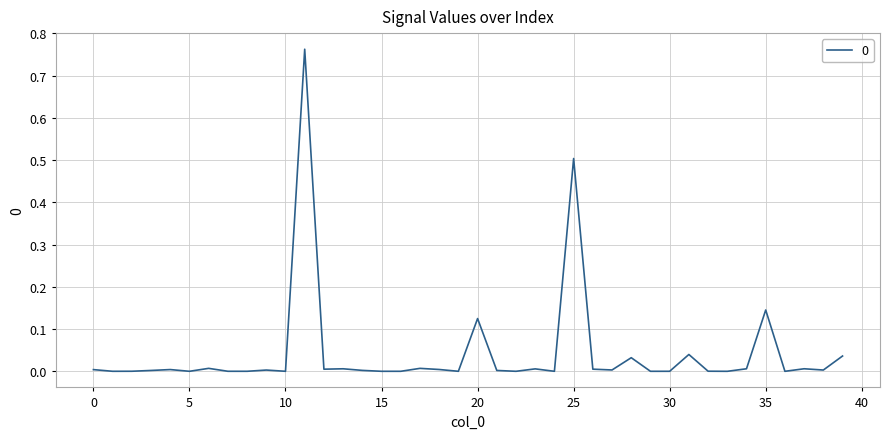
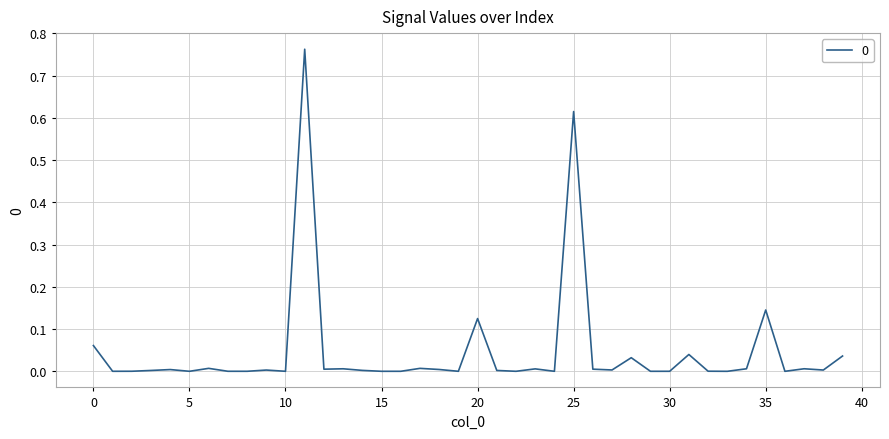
  {
-   "0": 0.00,
+   "0": 0.06,
    "5": 0.00,
    "10": 0.00,
    "15": 0.00,
    "20": 0.12,
-   "25": 0.50,
+   "25": 0.61,
    "30": 0.00,
    "35": 0.15
  }
